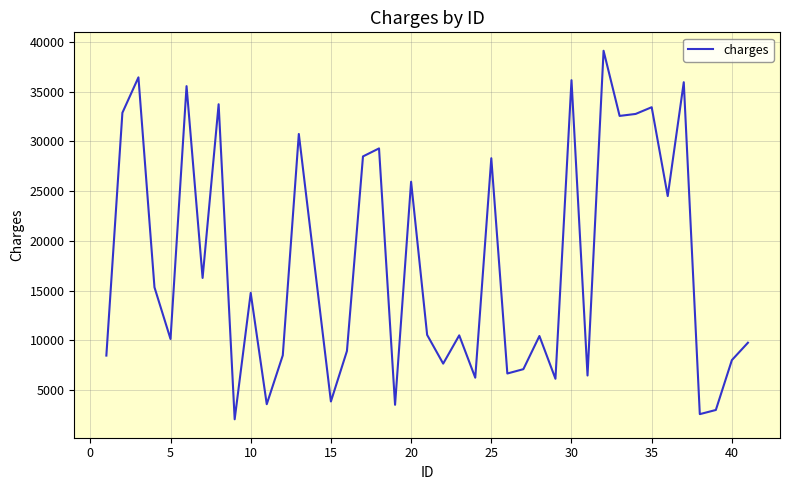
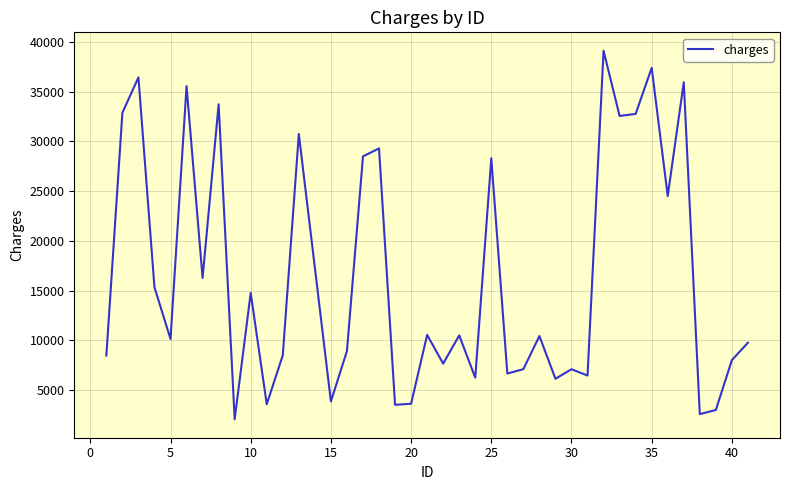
  {
    "5": 10000,
    "10": 15000,
    "15": 4000,
-   "20": 26000,
+   "20": 4000,
    "25": 28000,
-   "30": 36000,
-   "35": 33000,
+   "30": 7000,
+   "35": 37000,
    "40": 8000
  }
